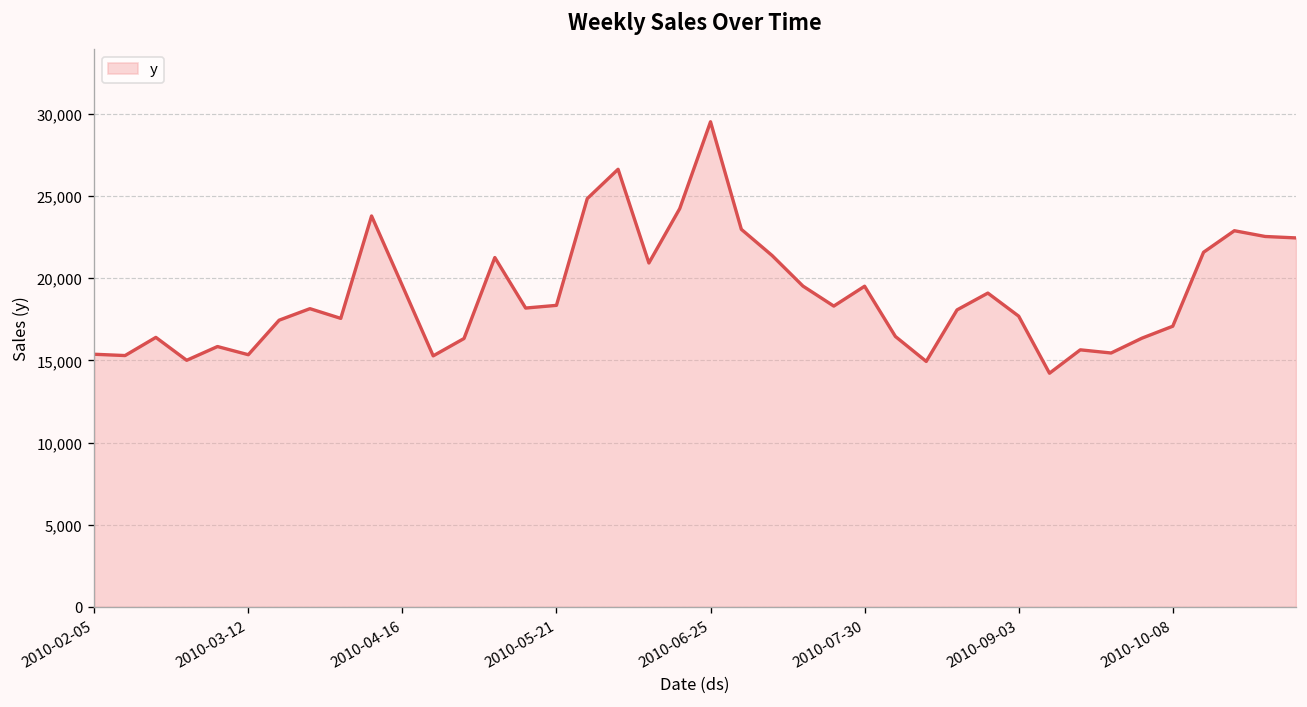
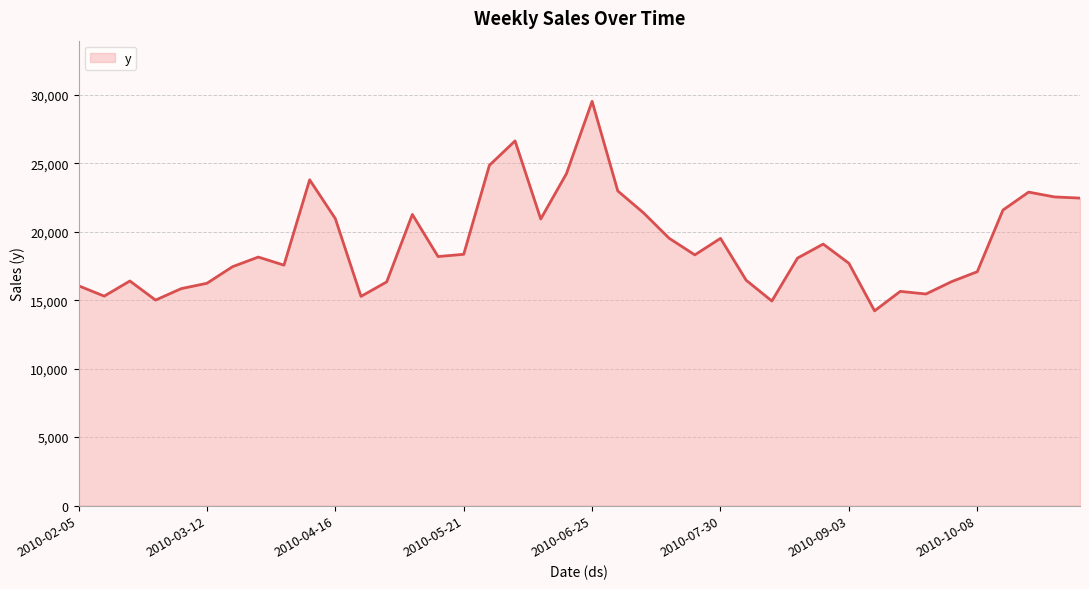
  {
-   "2010-02-05": "15,400",
-   "2010-03-12": "15,300",
-   "2010-04-16": "19,500",
+   "2010-02-05": "16,100",
+   "2010-03-12": "16,200",
+   "2010-04-16": "21,000",
    "2010-05-21": "18,400",
    "2010-06-25": "29,500",
    "2010-07-30": "19,500",
    "2010-09-03": "17,700",
    "2010-10-08": "17,100"
  }
